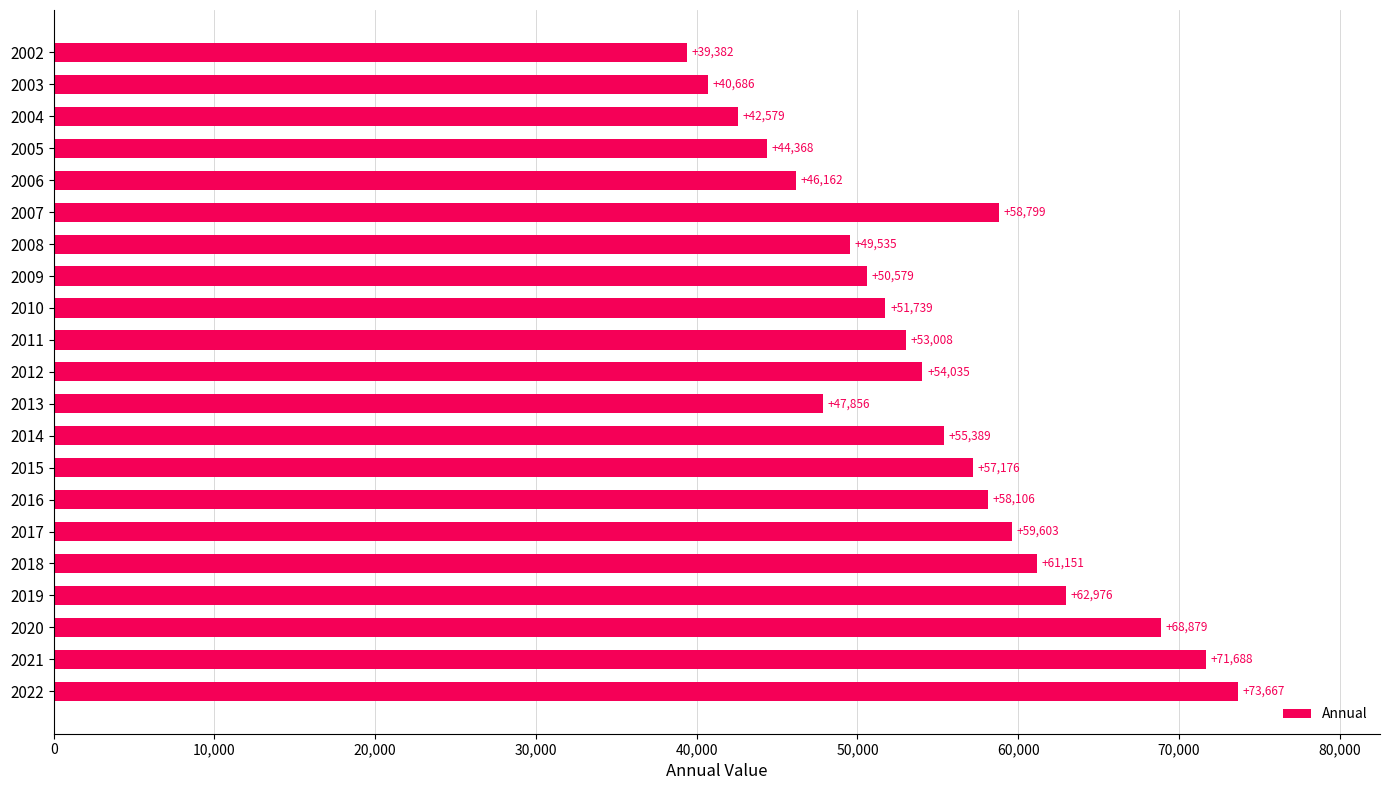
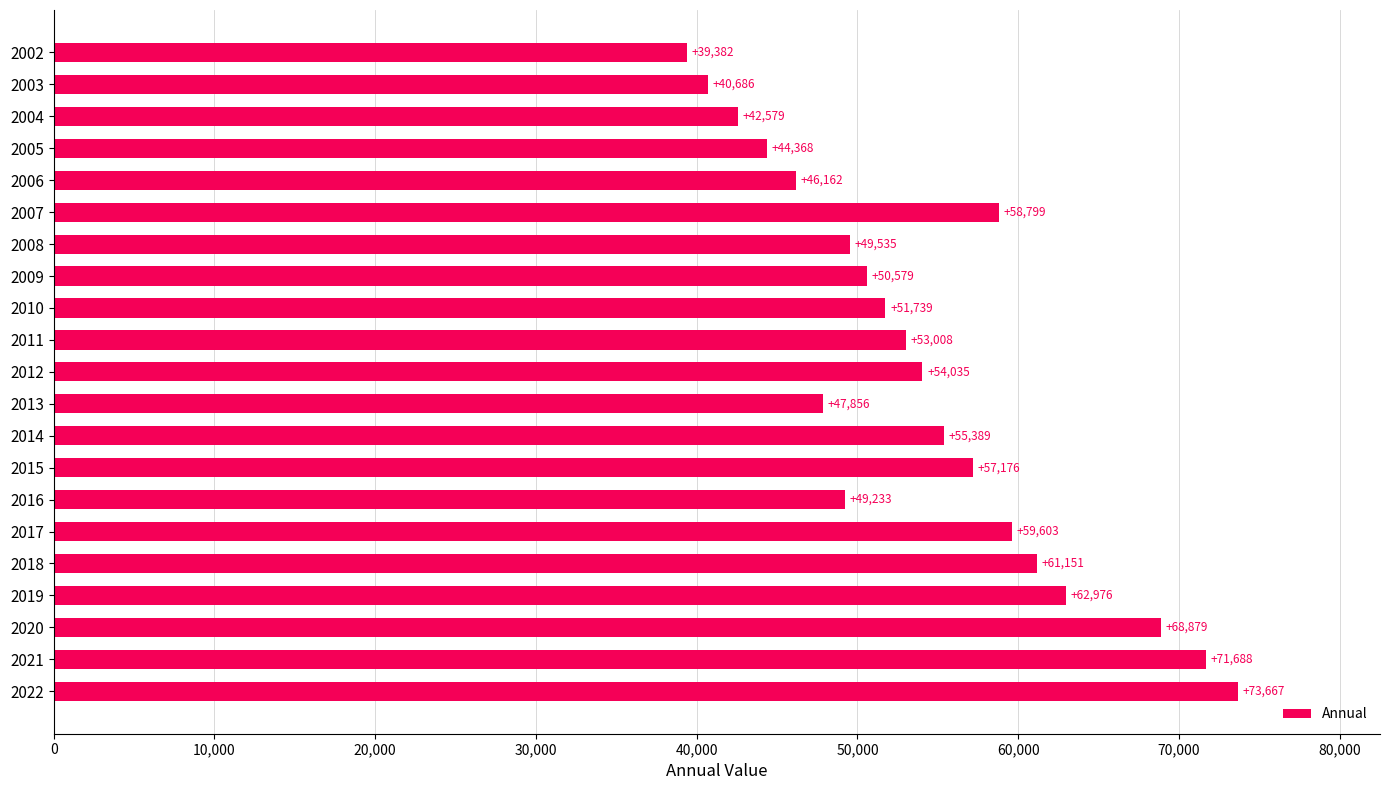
  {
    "2002": "+39,382",
    "2003": "+40,686",
    "2004": "+42,579",
    "2005": "+44,368",
    "2006": "+46,162",
    "2007": "+58,799",
    "2008": "+49,535",
    "2009": "+50,579",
    "2010": "+51,739",
    "2011": "+53,008",
    "2012": "+54,035",
    "2013": "+47,856",
    "2014": "+55,389",
    "2015": "+57,176",
-   "2016": "+58,106",
+   "2016": "+49,233",
    "2017": "+59,603",
    "2018": "+61,151",
    "2019": "+62,976",
    "2020": "+68,879",
    "2021": "+71,688",
    "2022": "+73,667"
  }
